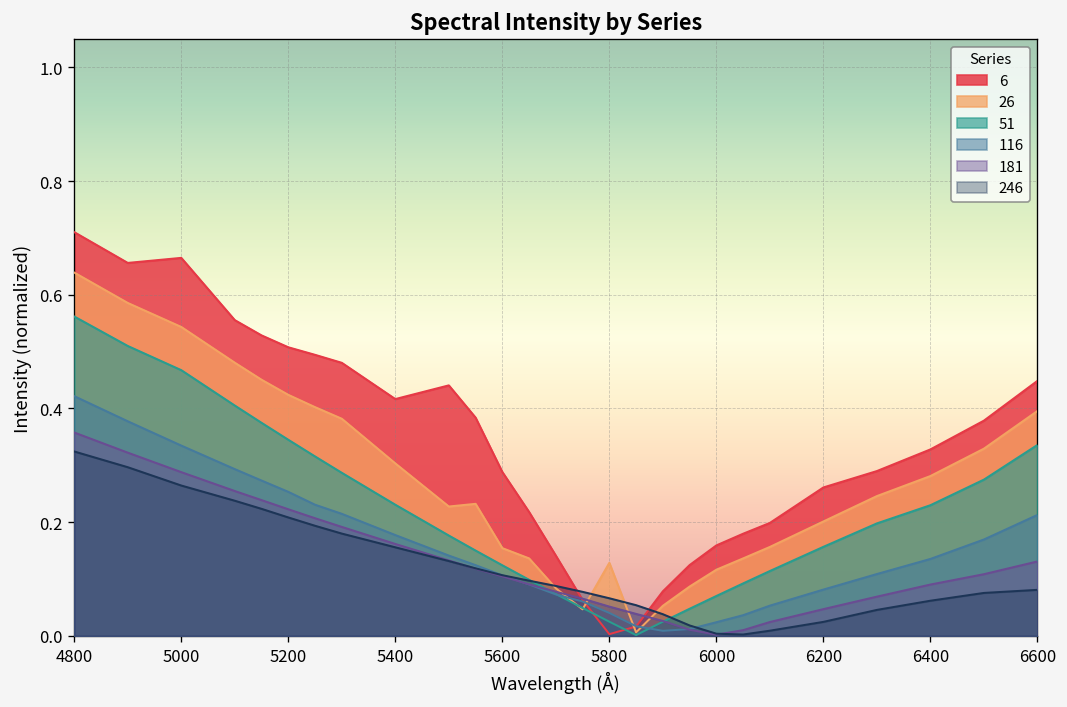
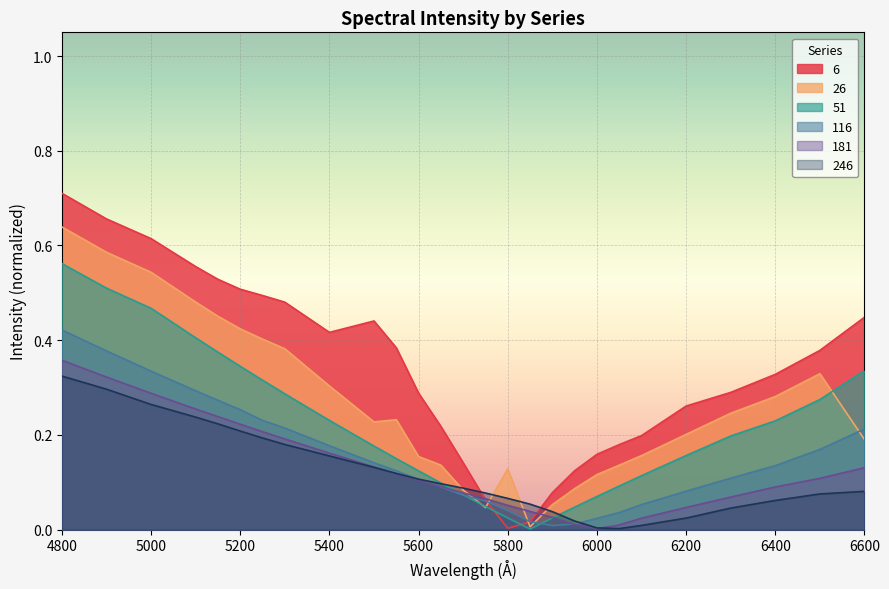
  {
    "6": {
      "4800": 0.71,
-     "5000": 0.66,
+     "5000": 0.61,
      "5200": 0.51,
      "5400": 0.42,
      "5600": 0.29,
      "5800": 0.00,
      "6000": 0.16,
      "6200": 0.26,
      "6400": 0.33,
      "6600": 0.45
    },
    "26": {
      "4800": 0.64,
      "5000": 0.54,
      "5200": 0.42,
      "5400": 0.30,
      "5600": 0.15,
      "5800": 0.13,
      "6000": 0.12,
      "6200": 0.20,
      "6400": 0.28,
-     "6600": 0.40
+     "6600": 0.19
    }
  }
